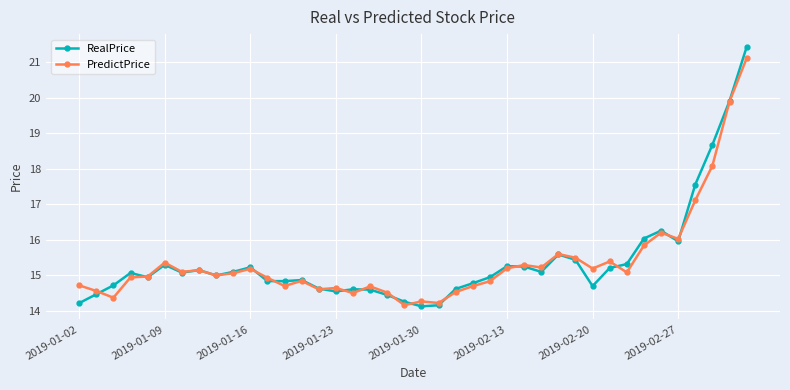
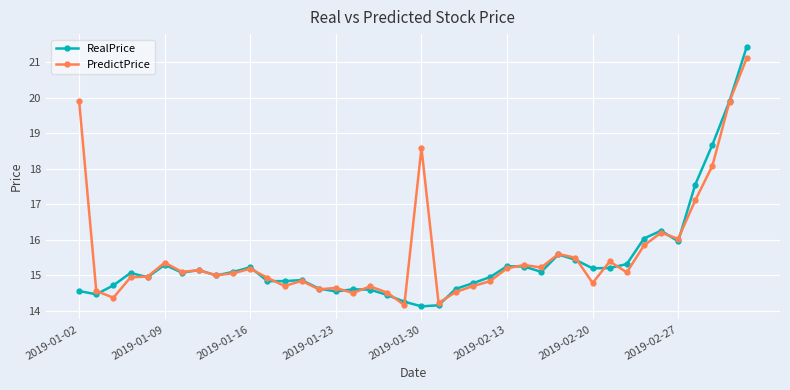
  {
    "RealPrice": {
-     "2019-01-02": 14.2,
+     "2019-01-02": 14.6,
      "2019-01-23": 14.6,
      "2019-01-30": 14.1,
-     "2019-02-20": 14.7
+     "2019-02-20": 15.2
    },
    "PredictPrice": {
-     "2019-01-02": 14.7,
+     "2019-01-02": 19.9,
      "2019-01-23": 14.6,
-     "2019-01-30": 14.3,
-     "2019-02-20": 15.2
+     "2019-01-30": 18.6,
+     "2019-02-20": 14.8
    }
  }
